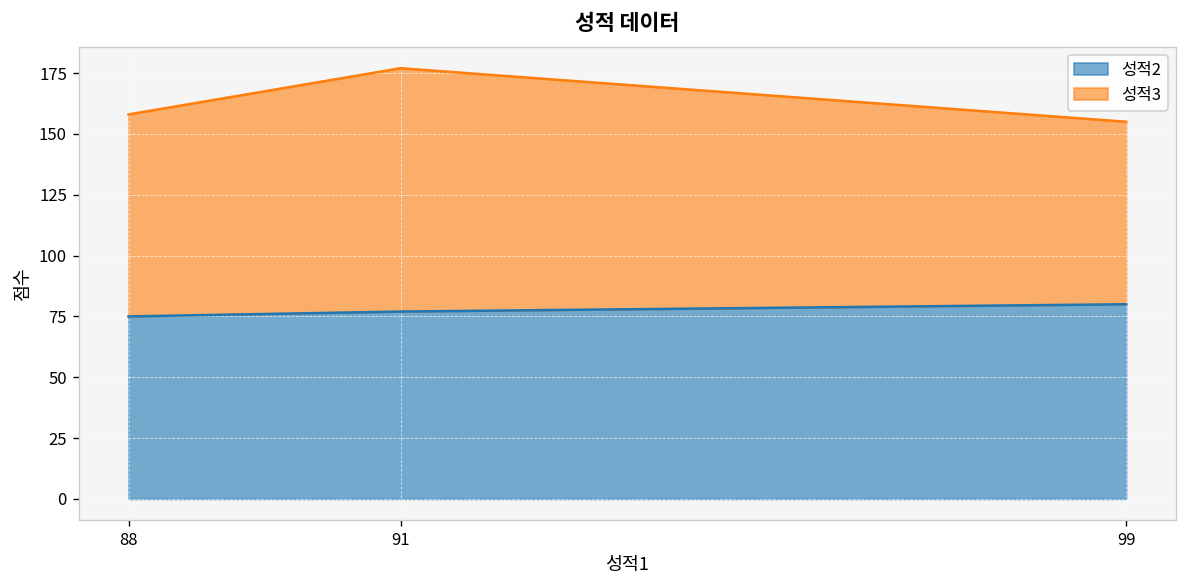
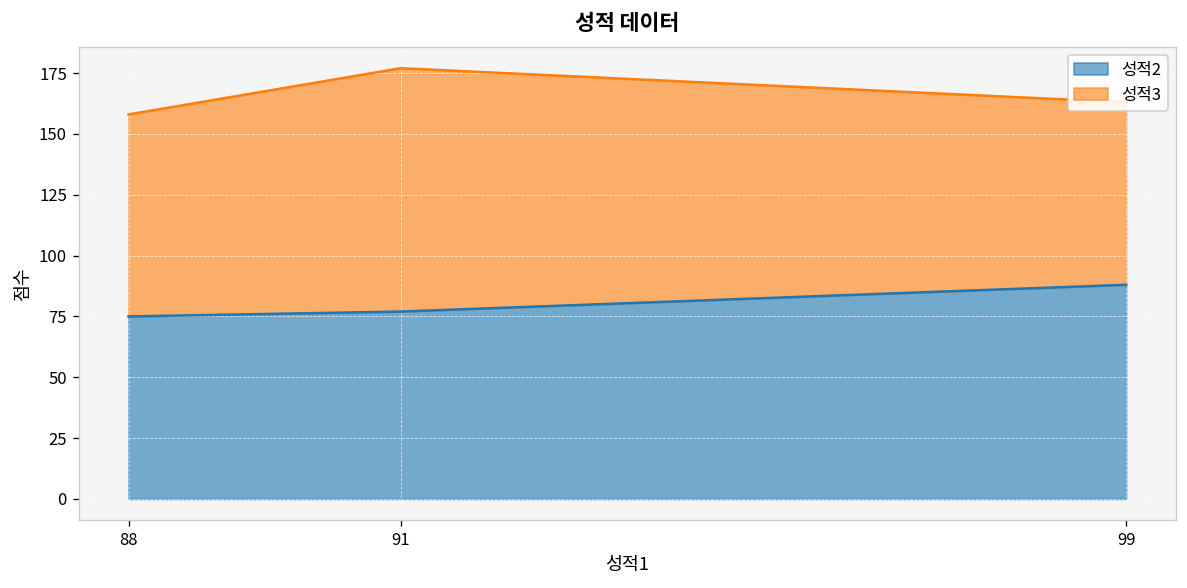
  {
    "성적2": {
      "88": 75,
      "91": 77,
-     "99": 80
+     "99": 88
    },
    "성적3": {
      "88": 83,
      "91": 100
    }
  }
